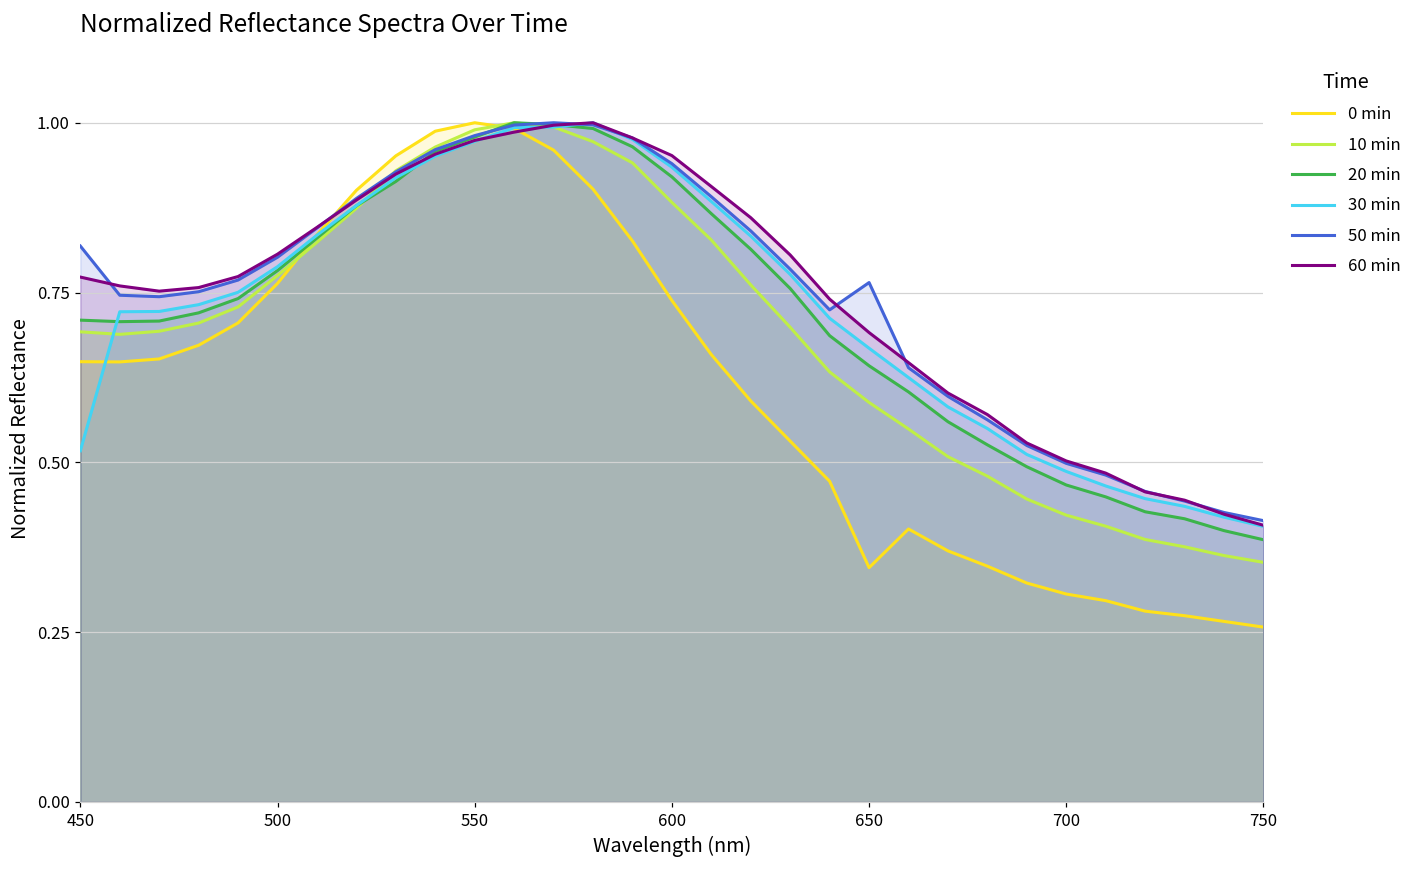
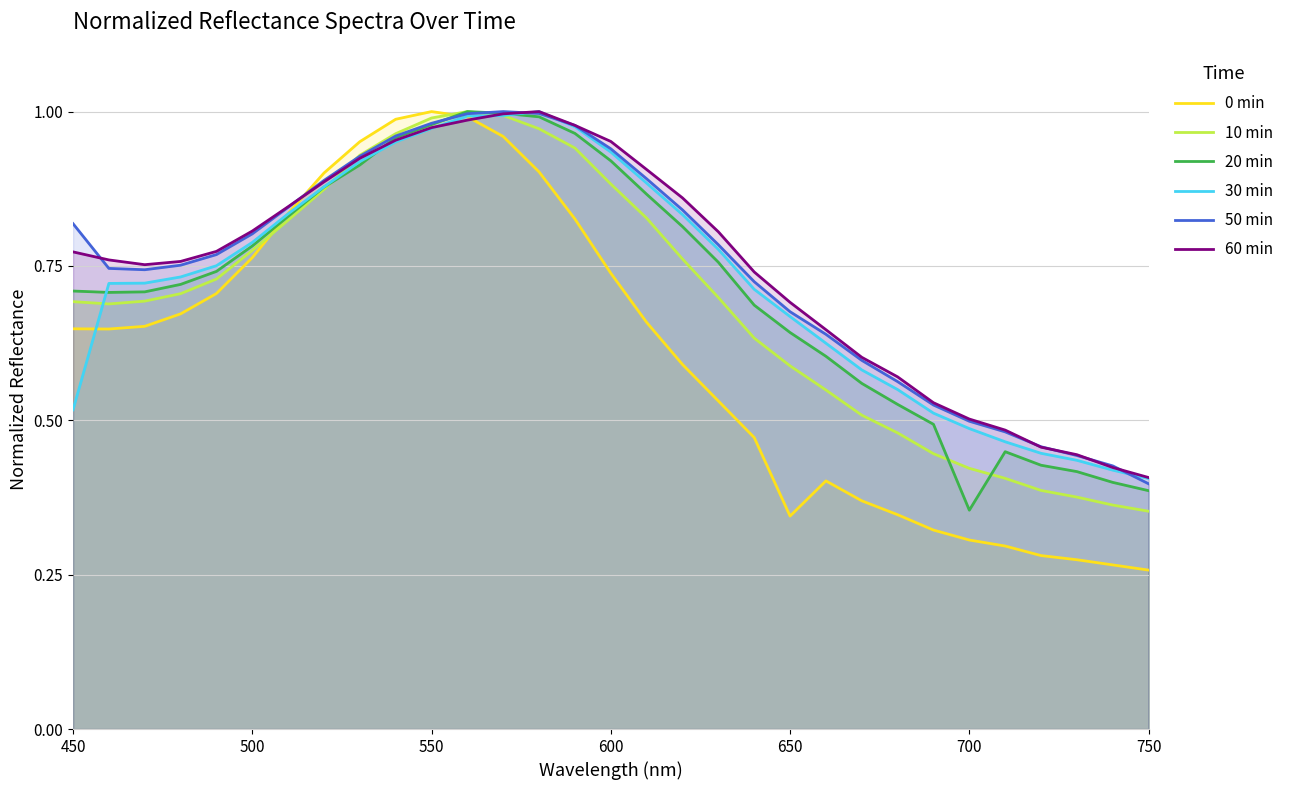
  {
    "0 min": {
      "450": 0.65,
      "500": 0.76,
      "550": 1.00,
      "600": 0.74,
      "650": 0.34,
      "700": 0.31,
      "750": 0.26
    },
    "10 min": {
      "450": 0.69,
      "500": 0.77,
      "550": 0.99,
      "600": 0.88,
      "650": 0.59,
      "700": 0.42,
      "750": 0.35
    },
    "20 min": {
      "450": 0.71,
      "500": 0.78,
      "600": 0.92,
      "650": 0.64,
-     "700": 0.47,
+     "700": 0.35,
      "750": 0.39
    },
    "30 min": {
      "450": 0.52,
      "500": 0.79,
      "600": 0.93,
      "650": 0.67,
      "700": 0.49
    },
    "50 min": {
      "450": 0.82,
      "500": 0.80,
      "600": 0.94,
-     "650": 0.76,
-     "750": 0.41
+     "650": 0.68,
+     "750": 0.40
    },
    "60 min": {
      "450": 0.77,
      "500": 0.81,
      "600": 0.95,
      "650": 0.69
    }
  }
